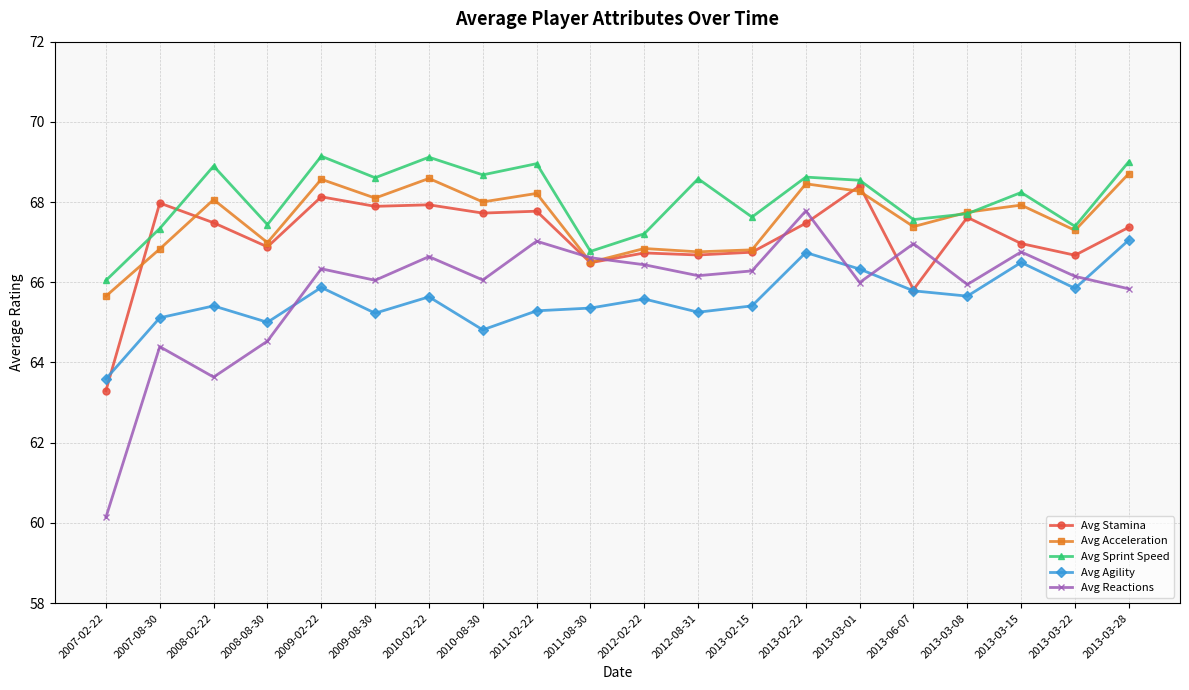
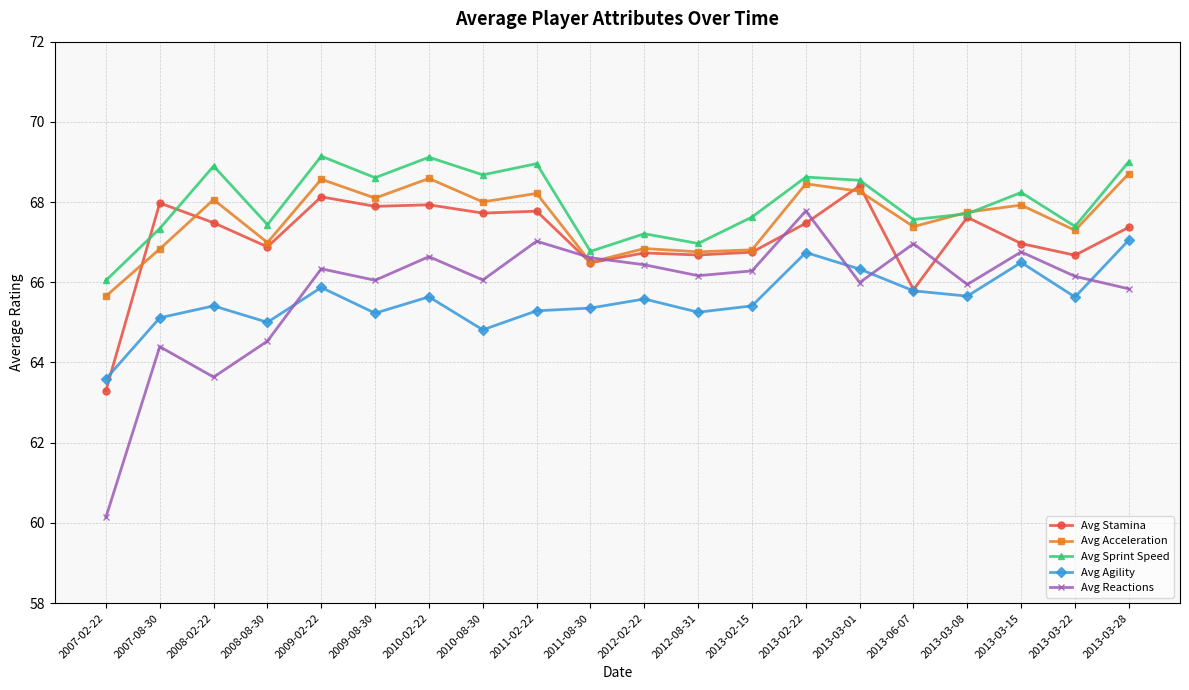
  {
    "Avg Sprint Speed": {
      "2007-02-22": 66.0,
      "2007-08-30": 67.3,
      "2008-02-22": 68.9,
      "2008-08-30": 67.4,
      "2009-02-22": 69.1,
      "2009-08-30": 68.6,
      "2010-02-22": 69.1,
      "2010-08-30": 68.7,
      "2011-02-22": 69.0,
      "2011-08-30": 66.8,
      "2012-02-22": 67.2,
-     "2012-08-31": 68.6,
+     "2012-08-31": 67.0,
      "2013-02-15": 67.6,
      "2013-02-22": 68.6,
      "2013-03-01": 68.5,
      "2013-06-07": 67.6,
      "2013-03-15": 68.2,
      "2013-03-22": 67.4,
      "2013-03-28": 69.0
    },
    "Avg Agility": {
      "2007-02-22": 63.6,
      "2007-08-30": 65.1,
      "2008-02-22": 65.4,
      "2008-08-30": 65.0,
      "2009-02-22": 65.9,
      "2009-08-30": 65.2,
      "2010-02-22": 65.6,
      "2010-08-30": 64.8,
      "2011-02-22": 65.3,
      "2011-08-30": 65.4,
      "2012-02-22": 65.6,
      "2012-08-31": 65.3,
      "2013-02-15": 65.4,
      "2013-02-22": 66.7,
      "2013-03-01": 66.3,
      "2013-03-08": 65.7,
      "2013-03-15": 66.5,
-     "2013-03-22": 65.8,
+     "2013-03-22": 65.6,
      "2013-03-28": 67.1
    },
    "Avg Reactions": {
      "2007-02-22": 60.1,
      "2007-08-30": 64.4,
      "2008-02-22": 63.6,
      "2008-08-30": 64.5,
      "2009-02-22": 66.3,
      "2009-08-30": 66.0,
      "2010-02-22": 66.6,
      "2010-08-30": 66.1,
      "2011-02-22": 67.0,
      "2011-08-30": 66.6,
      "2012-02-22": 66.4,
      "2012-08-31": 66.2,
      "2013-02-15": 66.3,
      "2013-02-22": 67.8,
      "2013-03-01": 66.0,
      "2013-06-07": 67.0,
      "2013-03-08": 65.9,
      "2013-03-15": 66.8,
      "2013-03-22": 66.1,
      "2013-03-28": 65.8
    }
  }
